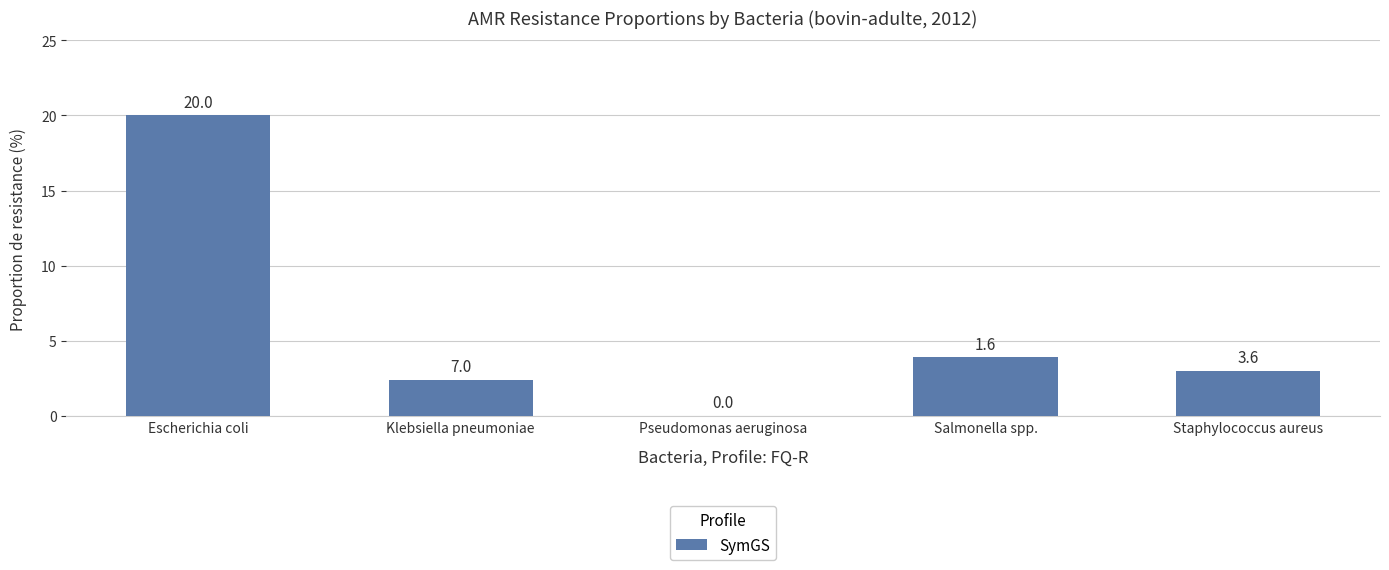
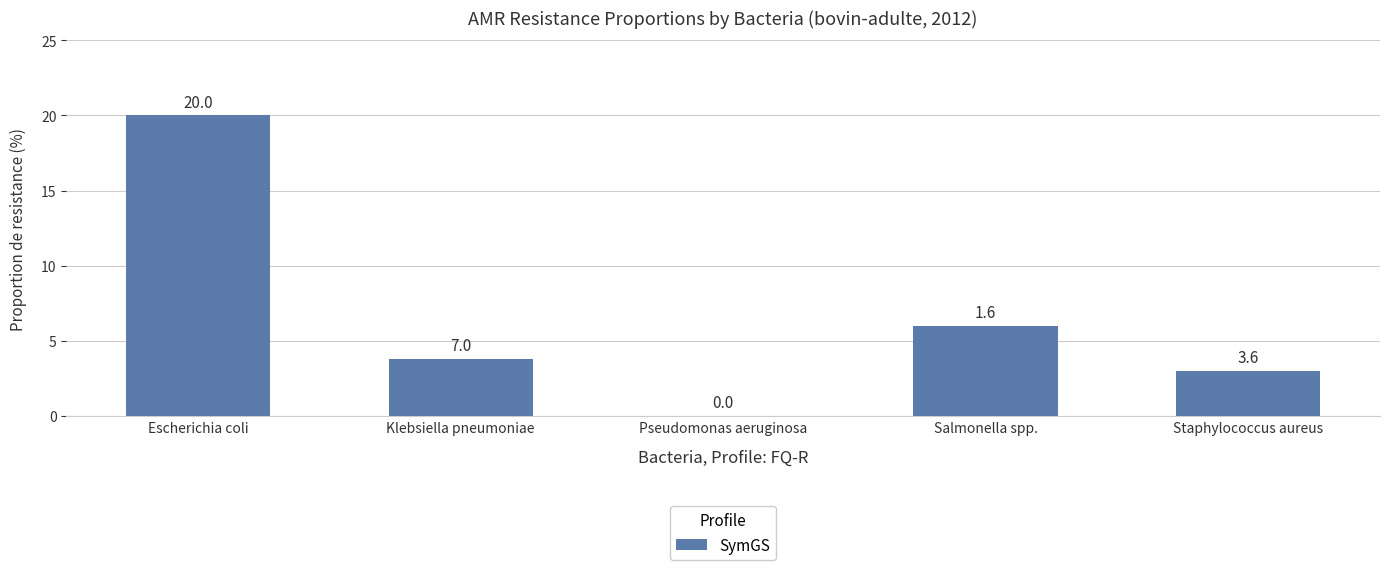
  {
-   "Klebsiella pneumoniae": 2.4,
-   "Salmonella spp.": 3.9
+   "Klebsiella pneumoniae": 3.8,
+   "Salmonella spp.": 6.0
  }
